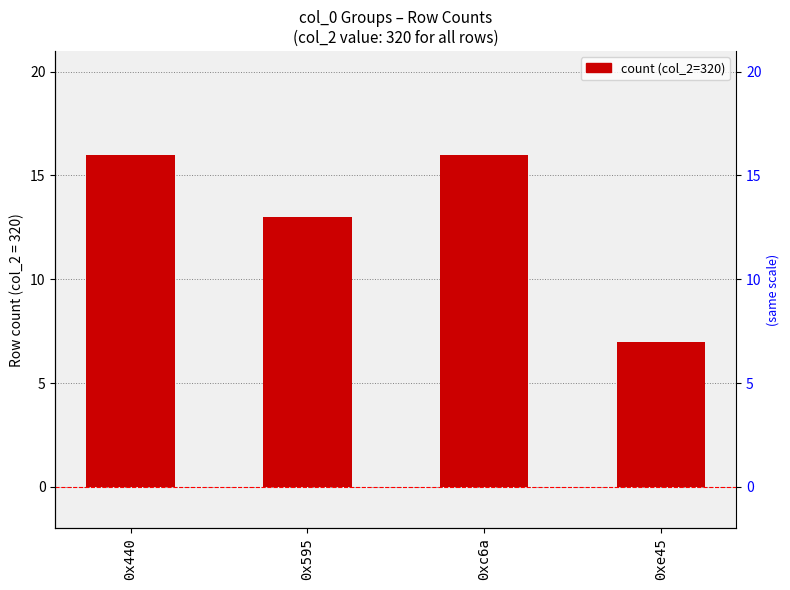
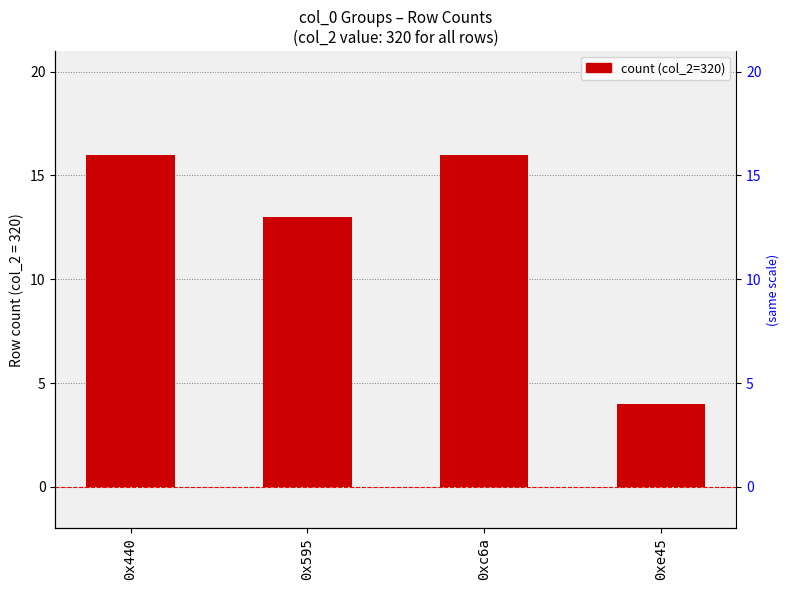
  {
    "0x440": 16,
    "0x595": 13,
    "0xc6a": 16,
-   "0xe45": 7
+   "0xe45": 4
  }
